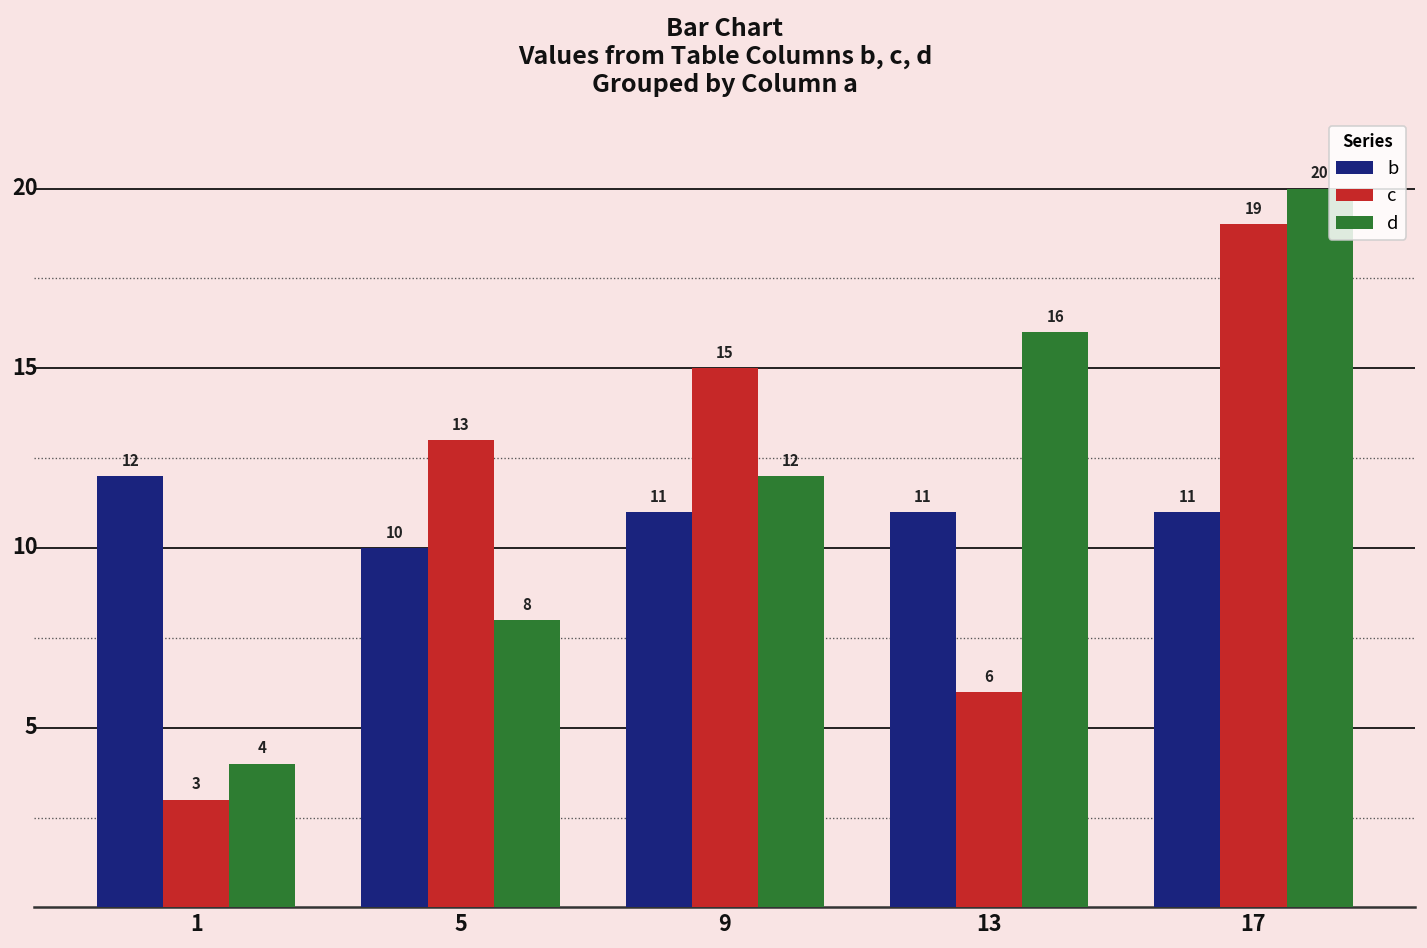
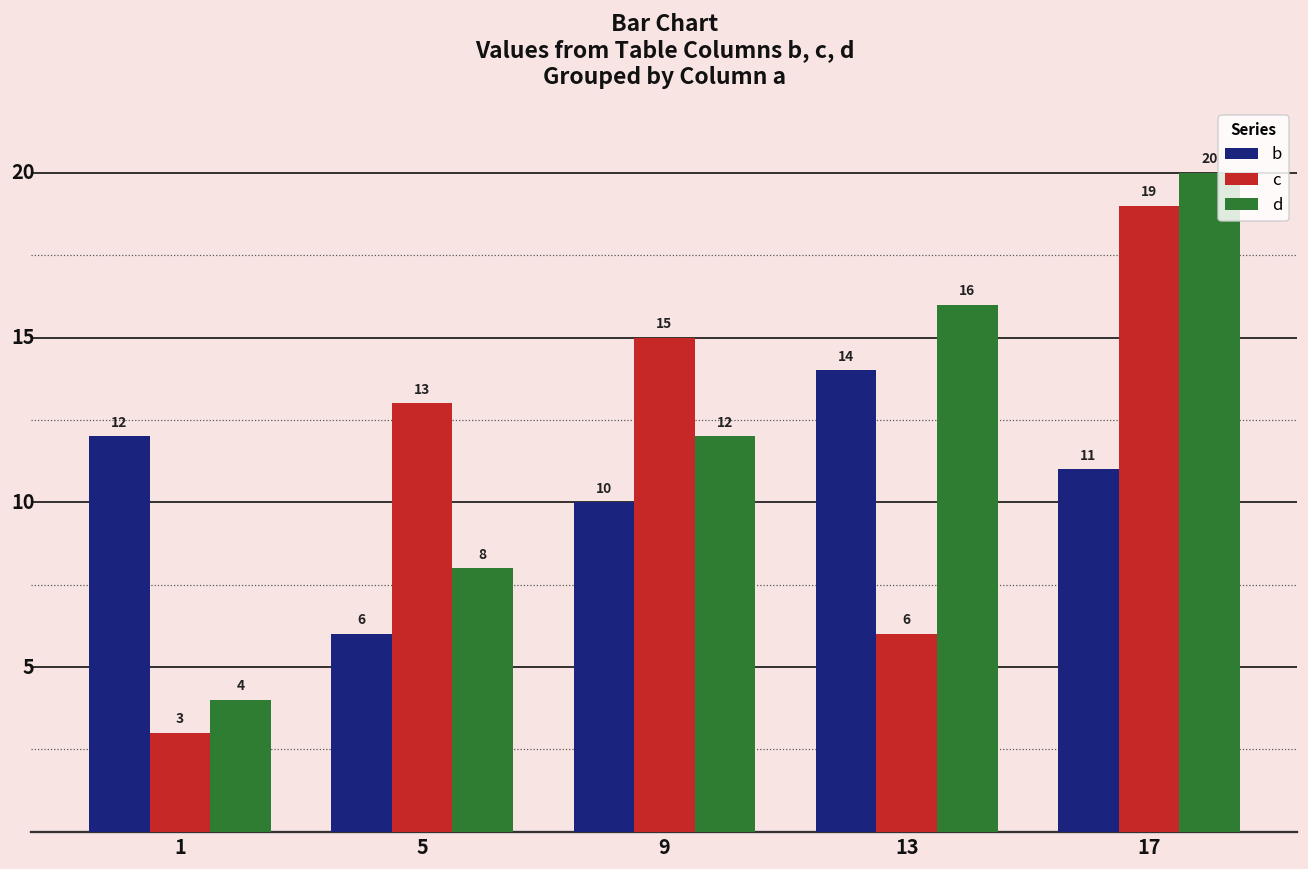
  {
    "b": {
      "1": 12,
-     "5": 10,
-     "9": 11,
-     "13": 11,
+     "5": 6,
+     "9": 10,
+     "13": 14,
      "17": 11
    },
    "c": {
      "1": 3,
      "5": 13,
      "9": 15,
      "13": 6,
      "17": 19
    },
    "d": {
      "1": 4,
      "5": 8,
      "9": 12,
      "13": 16,
      "17": 20
    }
  }
